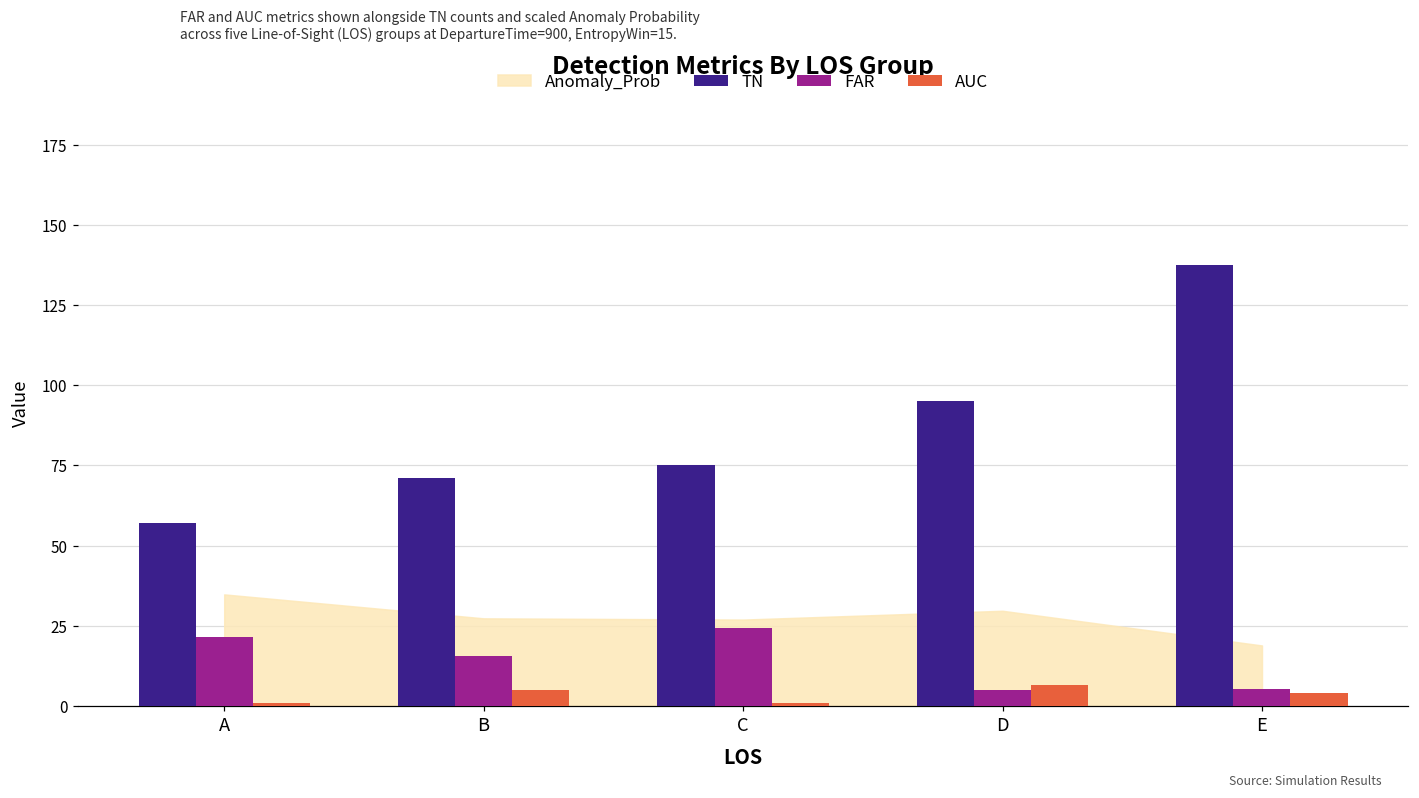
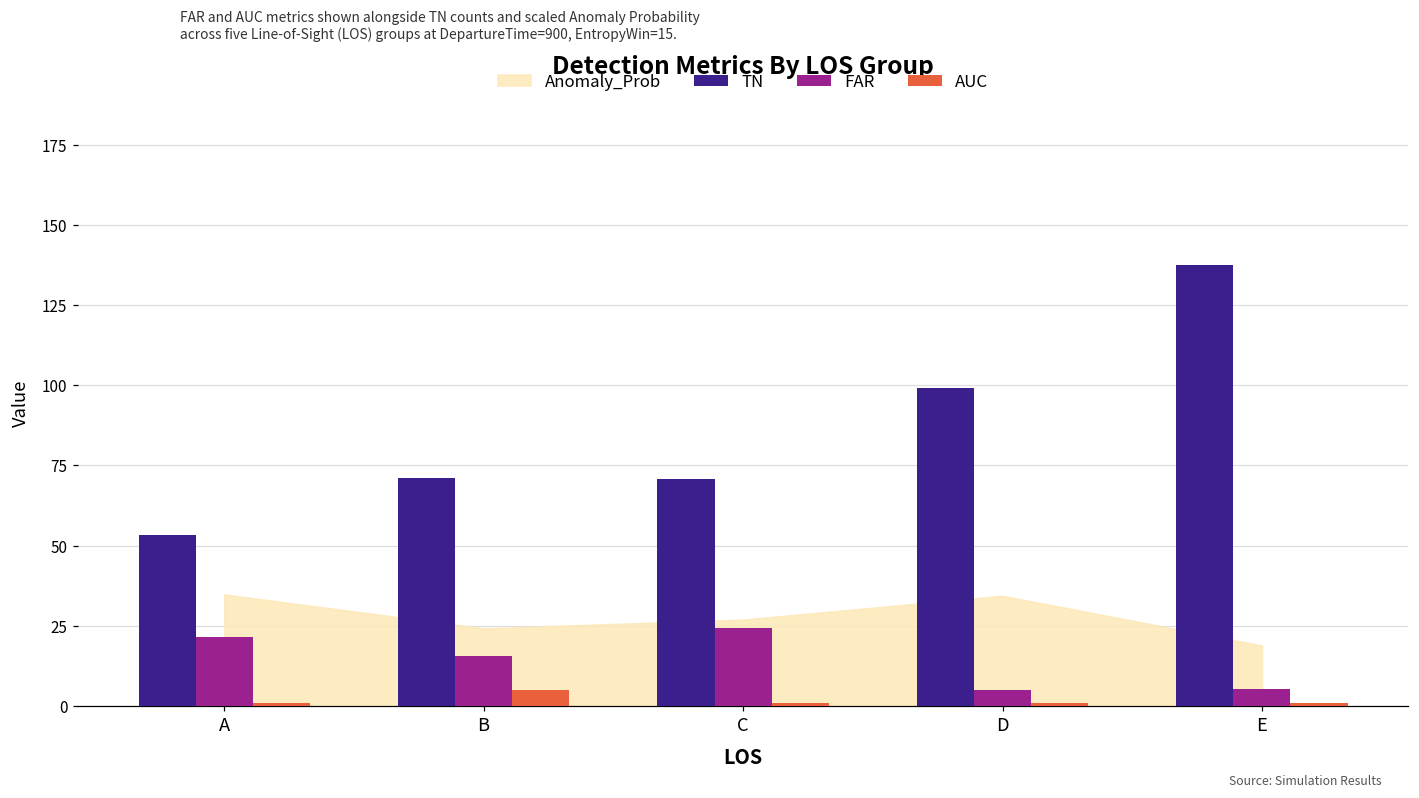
  {
    "TN": {
-     "A": 57,
+     "A": 53,
      "B": 71,
-     "C": 75,
-     "D": 95,
+     "C": 71,
+     "D": 99,
      "E": 138
    },
    "Anomaly_Prob": {
      "A": 35,
-     "B": 27,
+     "B": 24,
      "C": 27,
-     "D": 30,
+     "D": 34,
      "E": 19
    },
    "FAR": {
      "A": 21,
      "B": 16,
      "C": 24,
      "D": 5,
      "E": 5
    },
    "AUC": {
      "A": 1,
      "B": 5,
      "C": 1,
-     "D": 7,
-     "E": 4
+     "D": 1,
+     "E": 1
    }
  }
